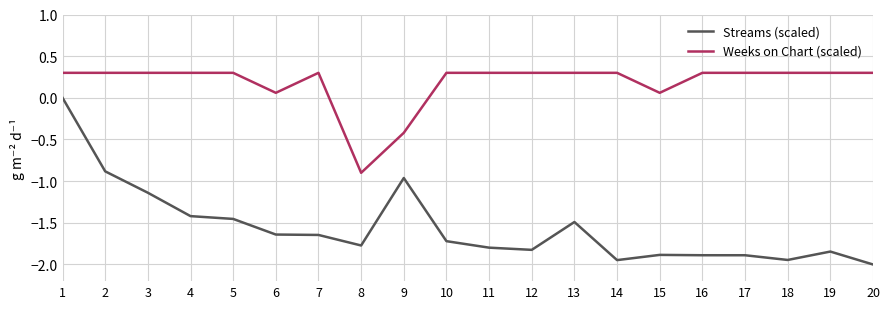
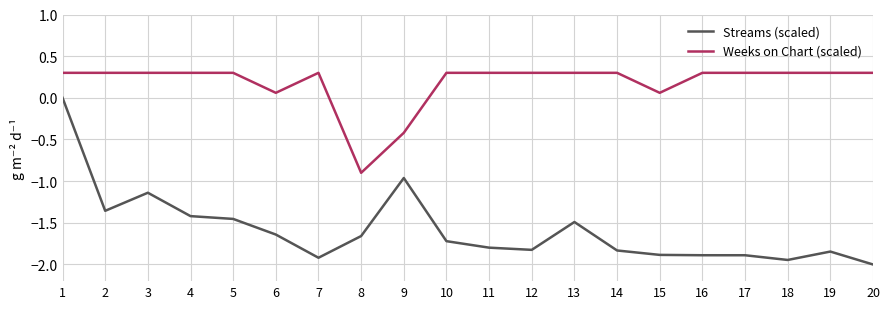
  {
    "Streams (scaled)": {
      "1": 0.0,
-     "2": -0.9,
+     "2": -1.4,
      "3": -1.1,
      "4": -1.4,
      "5": -1.5,
      "6": -1.6,
-     "7": -1.6,
-     "8": -1.8,
+     "7": -1.9,
+     "8": -1.7,
      "9": -1.0,
      "10": -1.7,
      "11": -1.8,
      "12": -1.8,
      "13": -1.5,
-     "14": -1.9,
+     "14": -1.8,
      "15": -1.9,
      "16": -1.9,
      "17": -1.9,
      "18": -1.9,
      "19": -1.8,
      "20": -2.0
    },
    "Weeks on Chart (scaled)": {
      "1": 0.3,
      "2": 0.3,
      "3": 0.3,
      "4": 0.3,
      "5": 0.3,
      "6": 0.1,
      "7": 0.3,
      "8": -0.9,
      "9": -0.4,
      "10": 0.3,
      "11": 0.3,
      "12": 0.3,
      "13": 0.3,
      "14": 0.3,
      "15": 0.1,
      "16": 0.3,
      "17": 0.3,
      "18": 0.3,
      "19": 0.3,
      "20": 0.3
    }
  }
